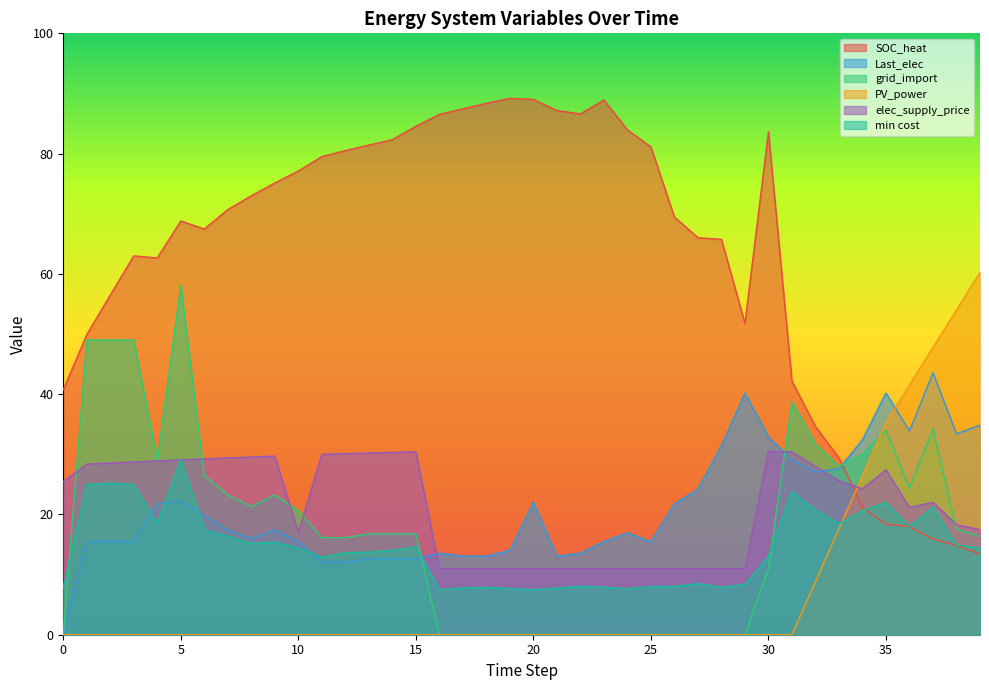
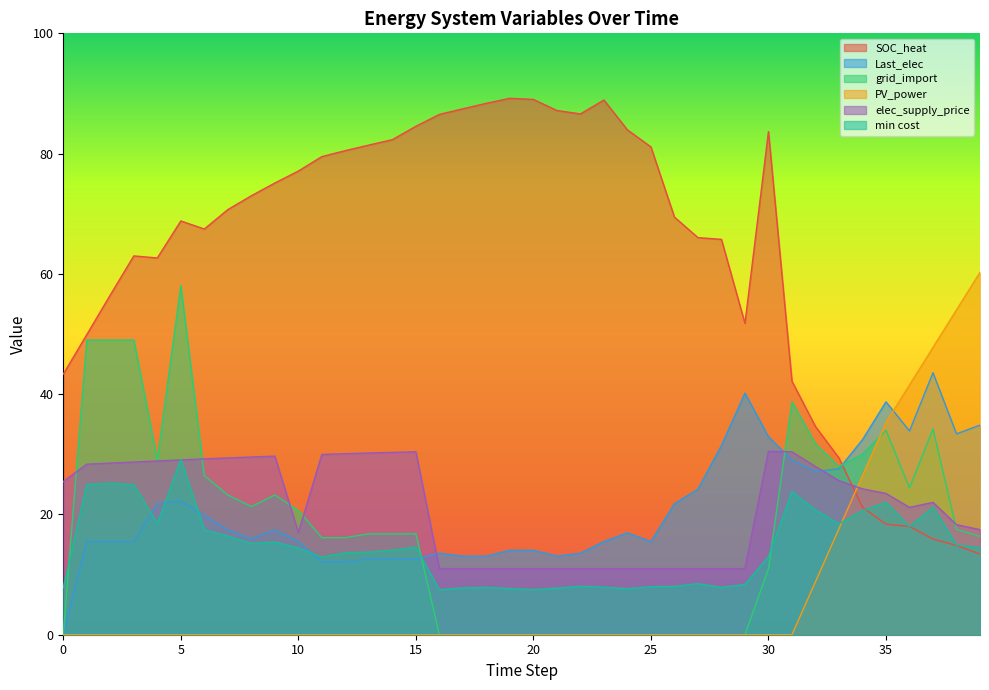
  {
    "SOC_heat": {
-     "0": 41,
+     "0": 43,
      "5": 69,
      "10": 77,
      "15": 85,
      "20": 89,
      "25": 81,
      "30": 84,
      "35": 18
    },
    "Last_elec": {
      "5": 22,
      "10": 15,
      "15": 13,
-     "20": 22,
+     "20": 14,
      "25": 15,
      "30": 33,
-     "35": 40
+     "35": 39
    },
    "PV_power": {
      "5": 0,
      "10": 0,
      "15": 0,
      "30": 0,
      "35": 35
    },
    "elec_supply_price": {
      "0": 25,
      "10": 17,
      "15": 30,
      "20": 11,
      "25": 11,
      "30": 31,
-     "35": 27
+     "35": 23
    }
  }
